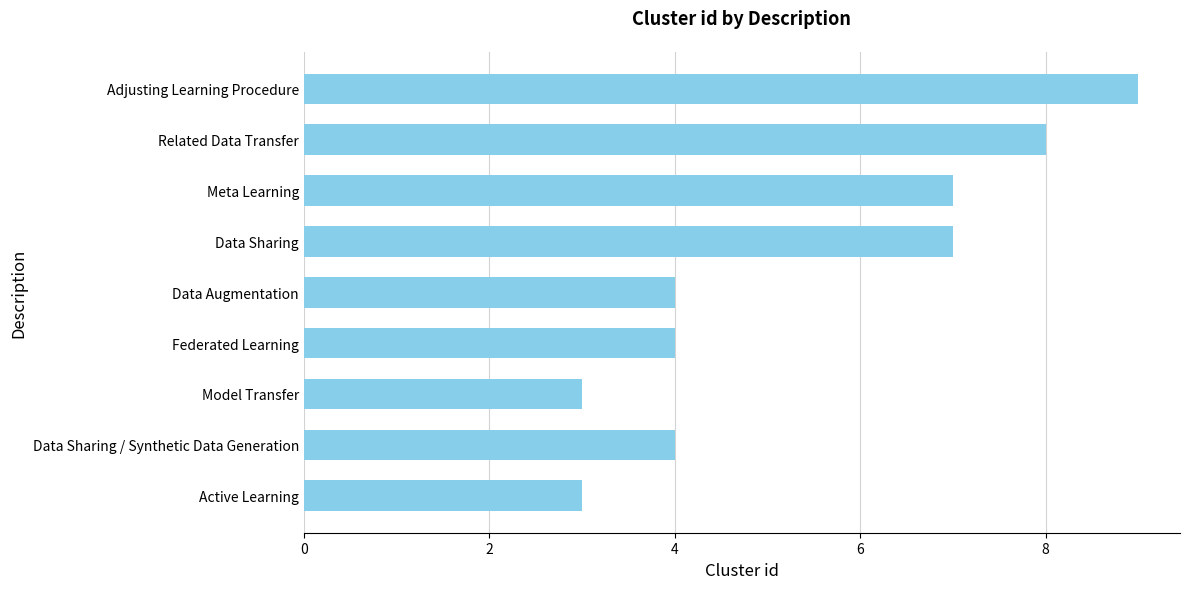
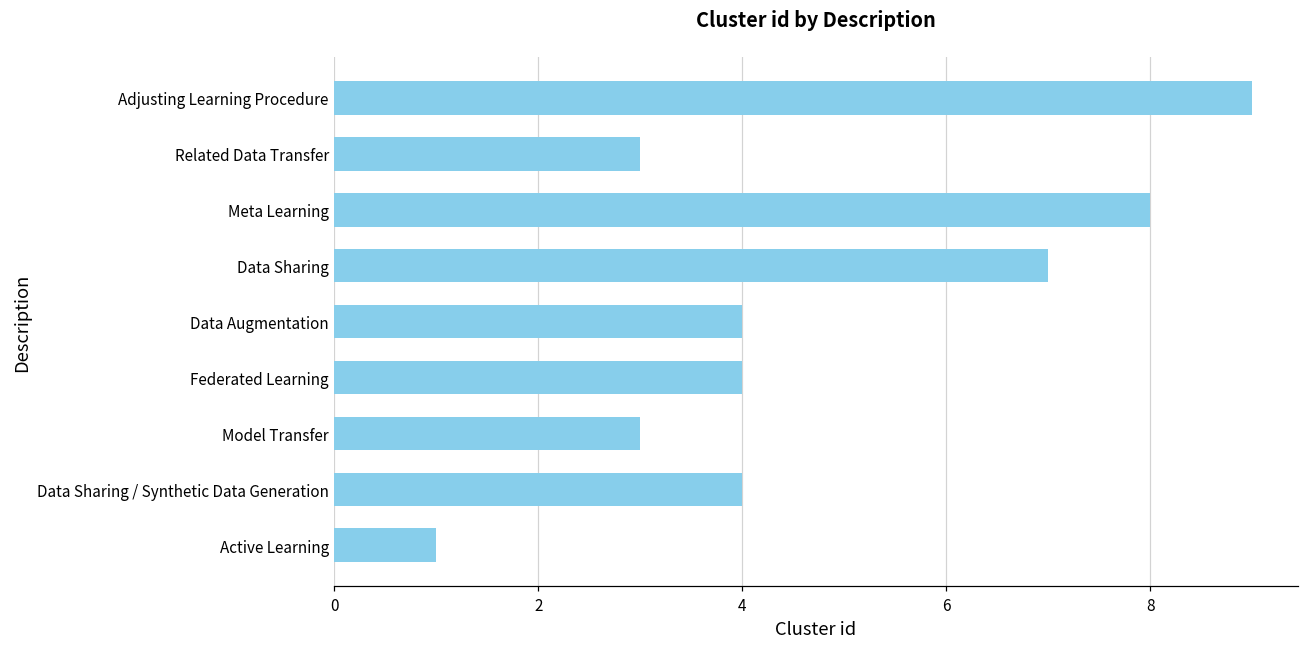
  {
    "Adjusting Learning Procedure": 9,
-   "Related Data Transfer": 8,
-   "Meta Learning": 7,
+   "Related Data Transfer": 3,
+   "Meta Learning": 8,
    "Data Sharing": 7,
    "Data Augmentation": 4,
    "Federated Learning": 4,
    "Model Transfer": 3,
    "Data Sharing / Synthetic Data Generation": 4,
-   "Active Learning": 3
+   "Active Learning": 1
  }
